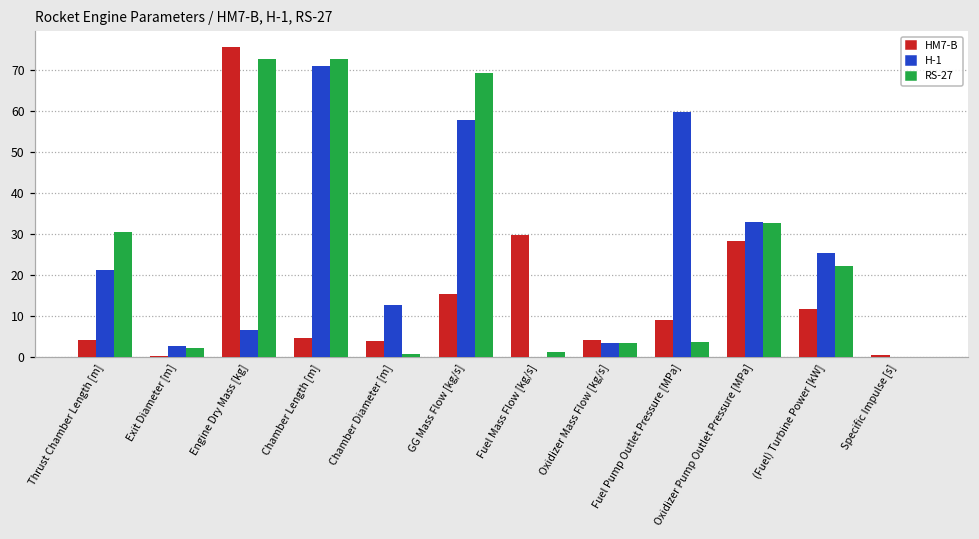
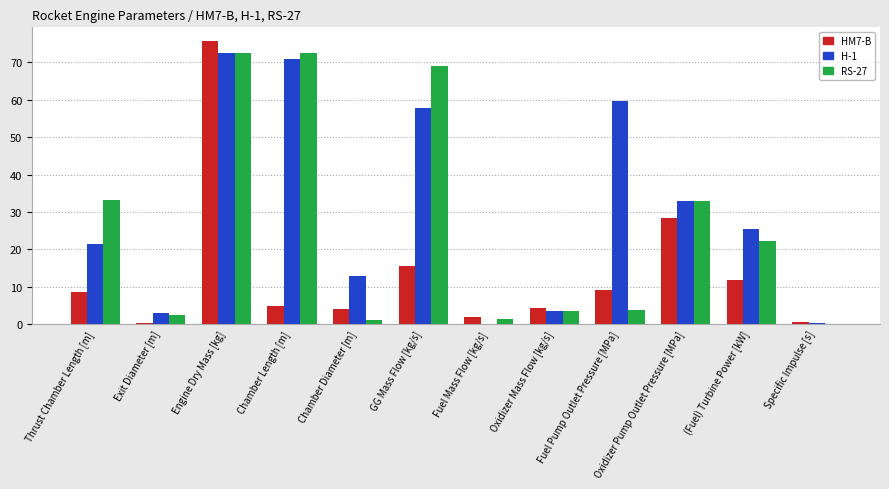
  {
    "HM7-B": {
-     "Thrust Chamber Length [m]": 4,
+     "Thrust Chamber Length [m]": 9,
      "Engine Dry Mass [kg]": 76,
      "Chamber Length [m]": 5,
      "Chamber Diameter [m]": 4,
      "GG Mass Flow [kg/s]": 15,
-     "Fuel Mass Flow [kg/s]": 30,
+     "Fuel Mass Flow [kg/s]": 2,
      "Oxidizer Mass Flow [kg/s]": 4,
      "Fuel Pump Outlet Pressure [MPa]": 9,
      "Oxidizer Pump Outlet Pressure [MPa]": 28,
      "(Fuel) Turbine Power [kW]": 12
    },
    "H-1": {
      "Thrust Chamber Length [m]": 21,
      "Exit Diameter [m]": 3,
-     "Engine Dry Mass [kg]": 7,
+     "Engine Dry Mass [kg]": 72,
      "Chamber Length [m]": 71,
      "Chamber Diameter [m]": 13,
      "GG Mass Flow [kg/s]": 58,
      "Oxidizer Mass Flow [kg/s]": 3,
      "Fuel Pump Outlet Pressure [MPa]": 60,
      "Oxidizer Pump Outlet Pressure [MPa]": 33,
      "(Fuel) Turbine Power [kW]": 25
    },
    "RS-27": {
-     "Thrust Chamber Length [m]": 31,
+     "Thrust Chamber Length [m]": 33,
      "Exit Diameter [m]": 2,
      "Engine Dry Mass [kg]": 73,
      "Chamber Length [m]": 73,
      "Chamber Diameter [m]": 1,
      "GG Mass Flow [kg/s]": 69,
      "Fuel Mass Flow [kg/s]": 1,
      "Oxidizer Mass Flow [kg/s]": 4,
      "Fuel Pump Outlet Pressure [MPa]": 4,
      "Oxidizer Pump Outlet Pressure [MPa]": 33,
      "(Fuel) Turbine Power [kW]": 22
    }
  }
